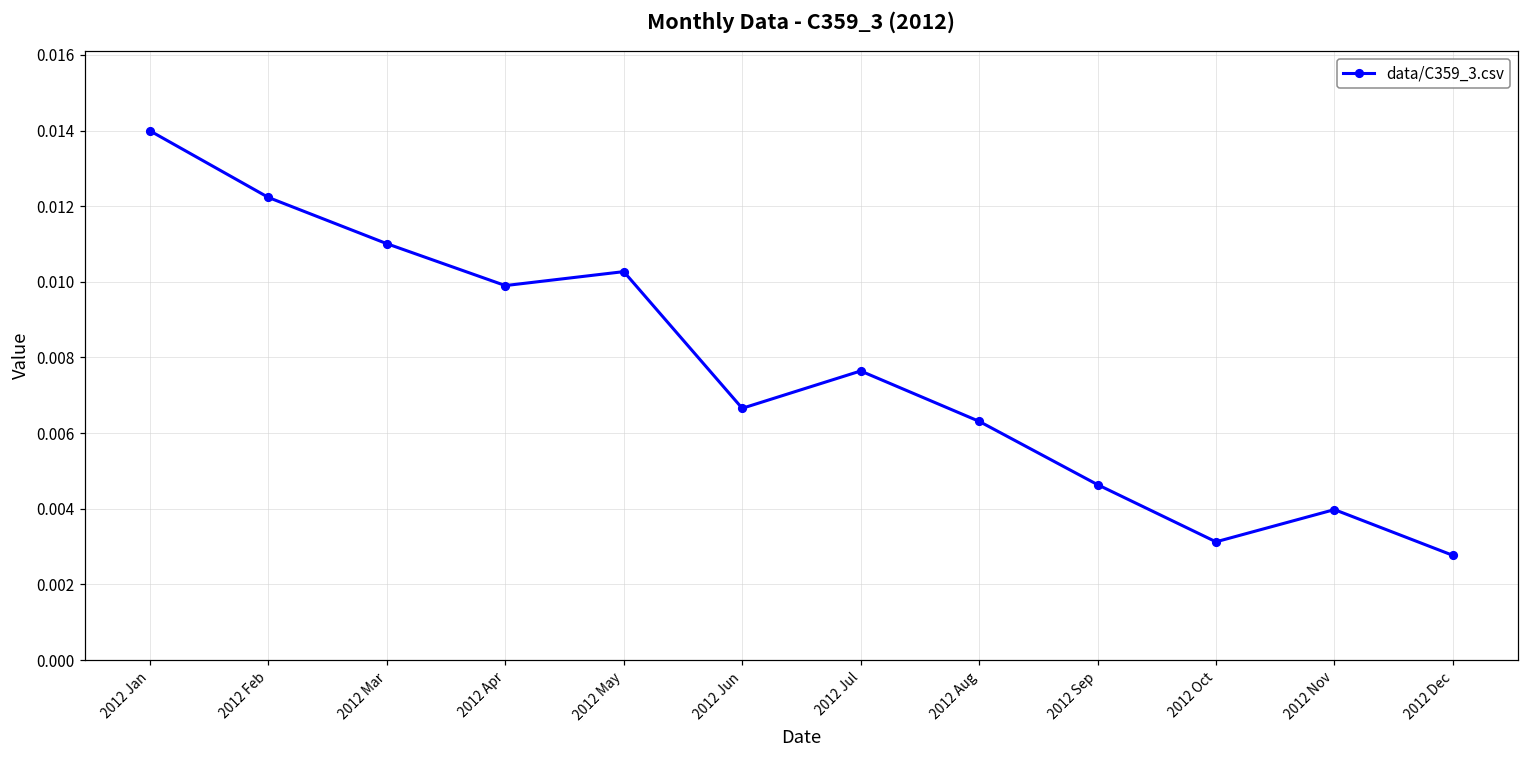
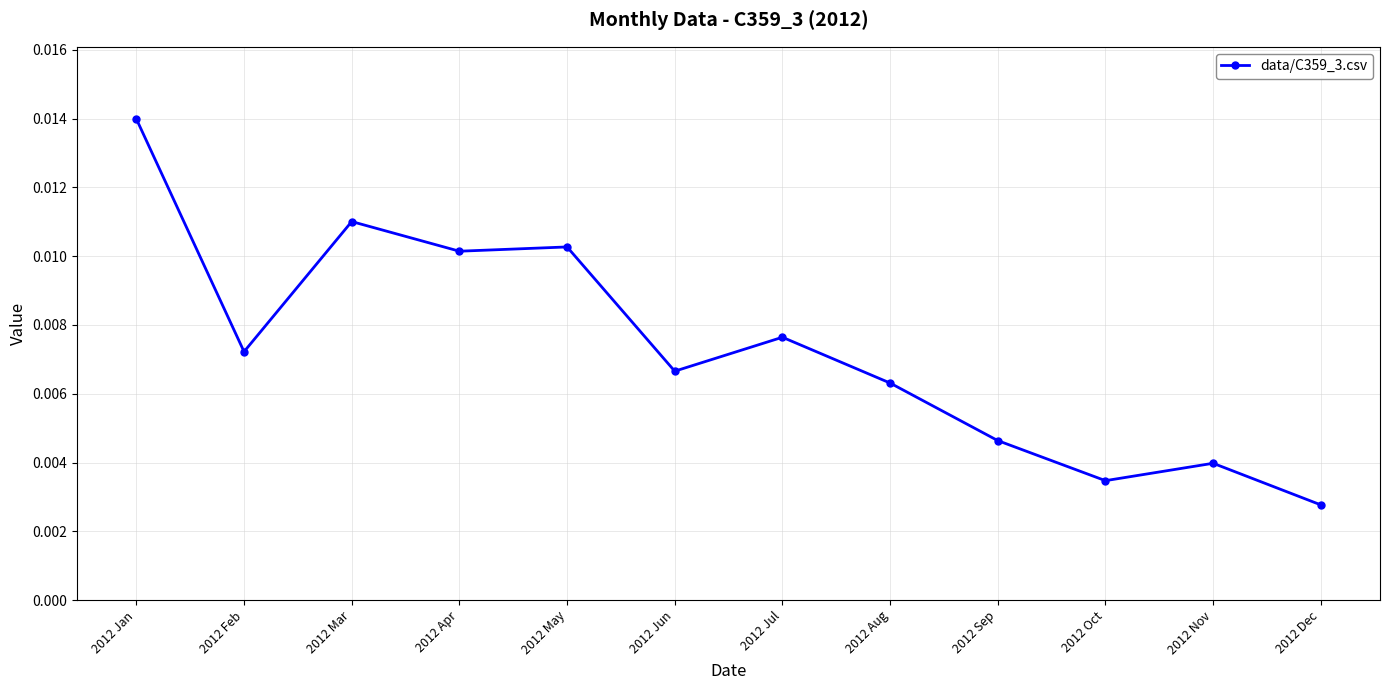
  {
    "2012 Jan": 0.0140,
-   "2012 Feb": 0.0122,
+   "2012 Feb": 0.0072,
    "2012 Mar": 0.0110,
-   "2012 Apr": 0.0099,
+   "2012 Apr": 0.0101,
    "2012 May": 0.0103,
    "2012 Jun": 0.0067,
    "2012 Jul": 0.0076,
    "2012 Aug": 0.0063,
    "2012 Sep": 0.0046,
-   "2012 Oct": 0.0031,
+   "2012 Oct": 0.0035,
    "2012 Nov": 0.0040,
    "2012 Dec": 0.0028
  }
